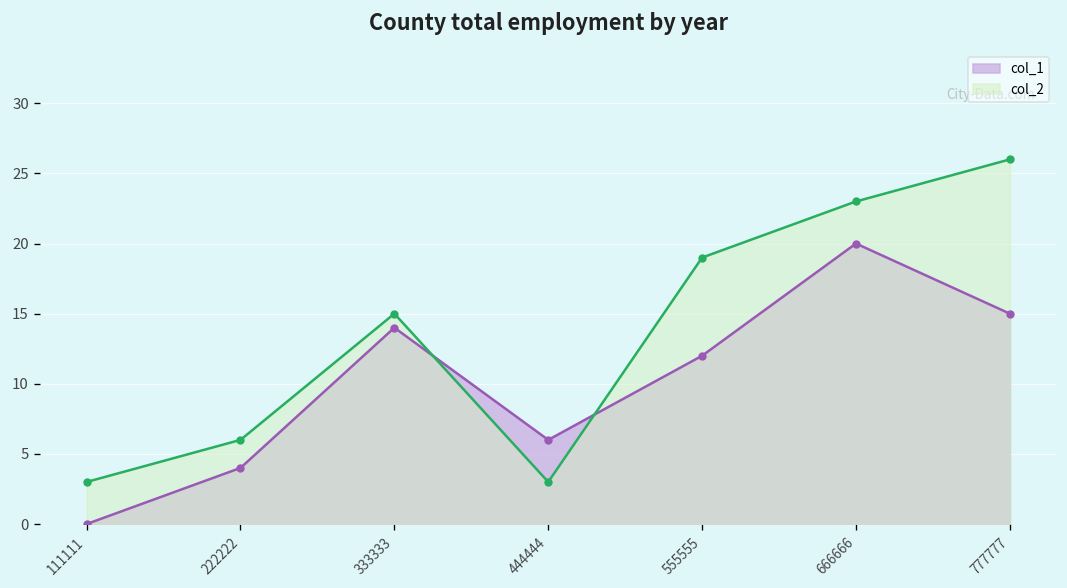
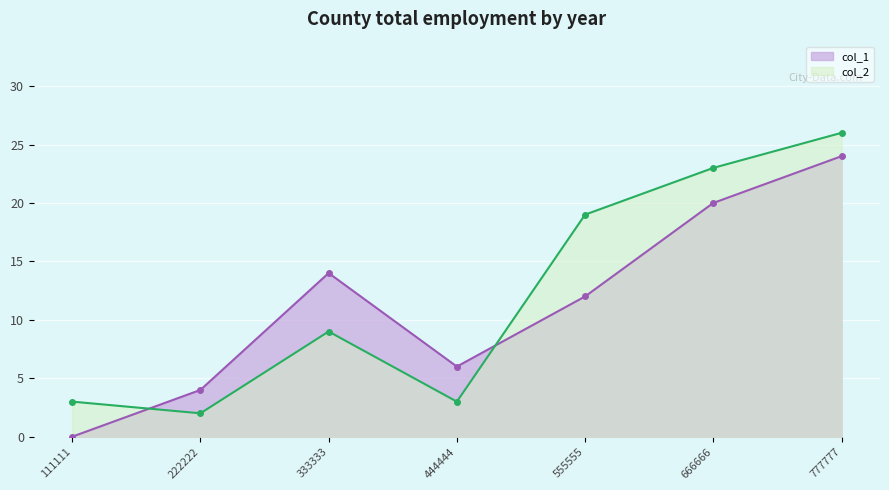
  {
    "col_1": {
      "111111": 0,
      "222222": 4,
      "333333": 14,
      "444444": 6,
      "555555": 12,
      "666666": 20,
-     "777777": 15
+     "777777": 24
    },
    "col_2": {
      "111111": 3,
-     "222222": 6,
-     "333333": 15,
+     "222222": 2,
+     "333333": 9,
      "444444": 3,
      "555555": 19,
      "666666": 23,
      "777777": 26
    }
  }
